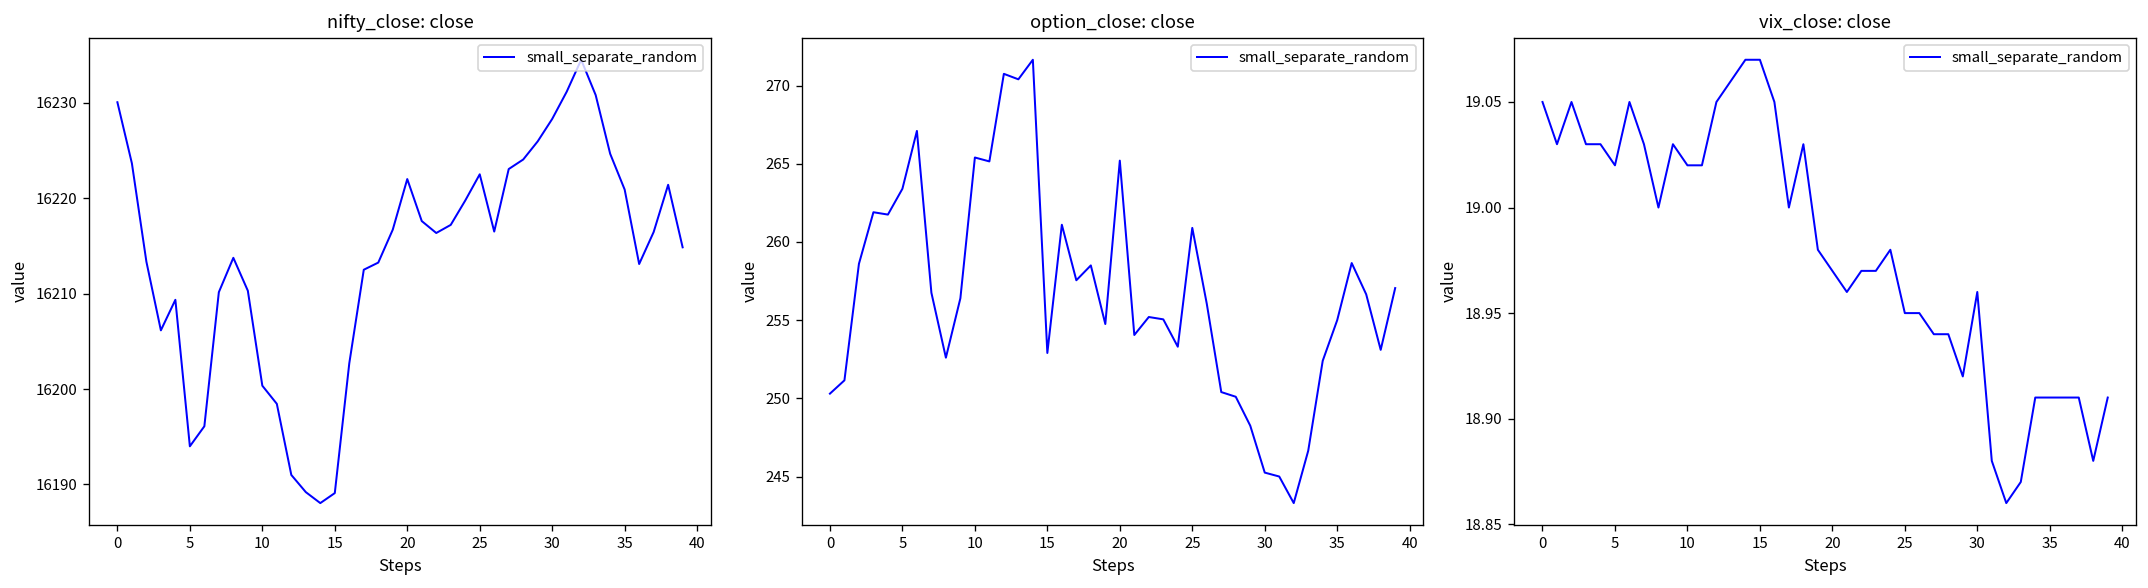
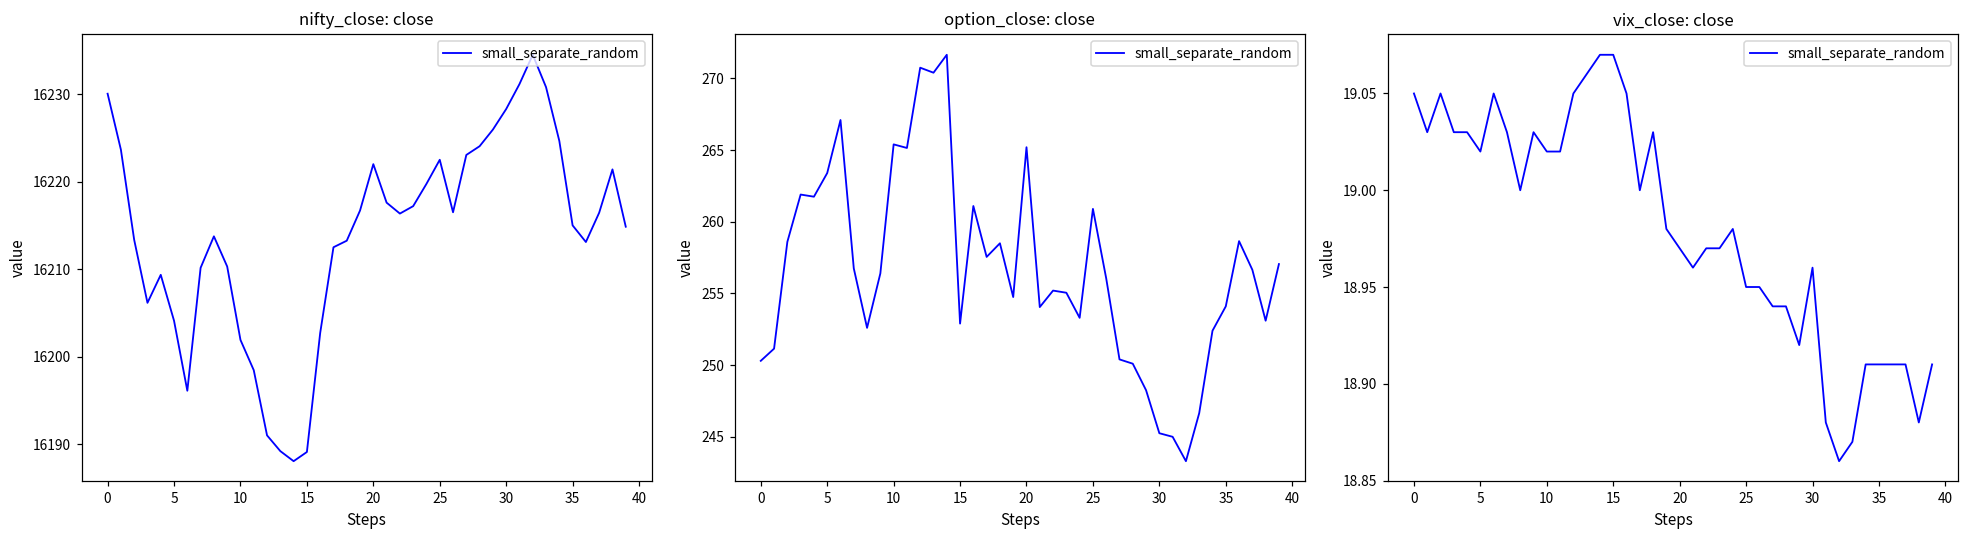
  {
    "nifty_close: close": {
      "0": 16230,
-     "5": 16194,
-     "10": 16200,
+     "5": 16204,
+     "10": 16202,
      "15": 16189,
      "20": 16222,
      "25": 16223,
      "30": 16228,
-     "35": 16221
+     "35": 16215
    },
    "option_close: close": {
      "0": 250.3,
      "5": 263.4,
      "10": 265.4,
      "15": 252.9,
      "20": 265.2,
      "25": 260.9,
      "30": 245.3,
-     "35": 255.0
+     "35": 254.1
    },
    "vix_close: close": {
      "0": 19.050,
      "5": 19.020,
      "10": 19.020,
      "15": 19.070,
      "20": 18.970,
      "25": 18.950,
      "30": 18.960,
      "35": 18.910
    }
  }
